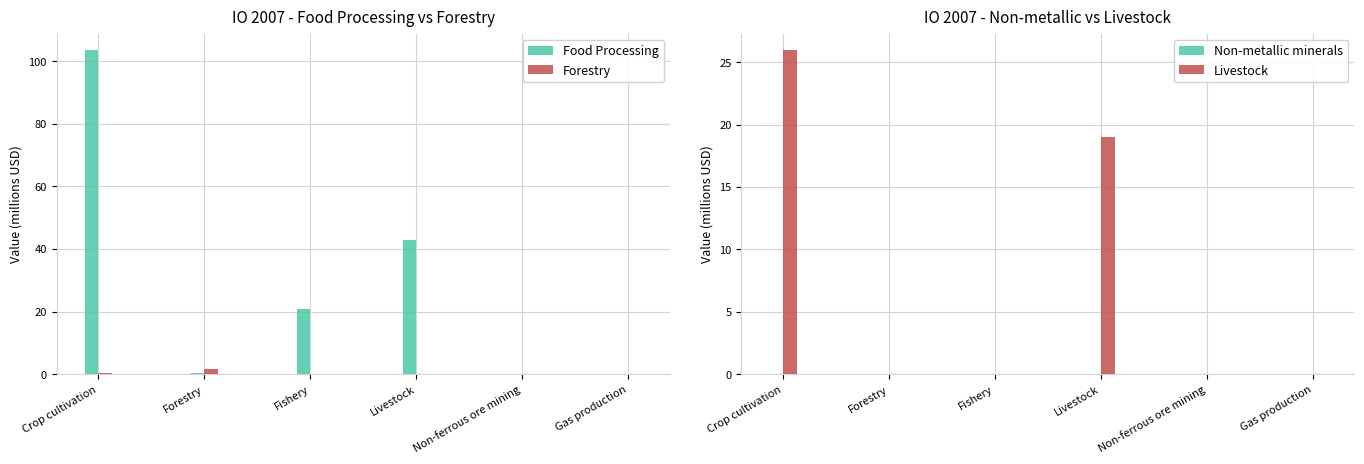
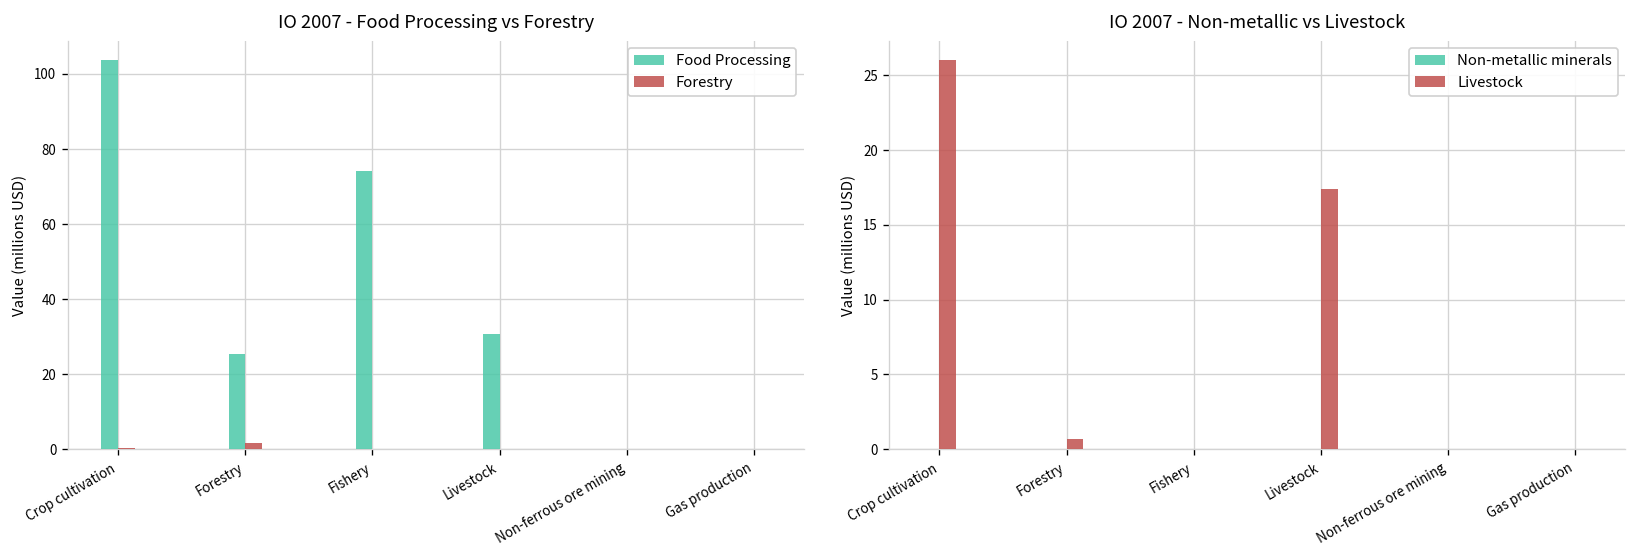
  {
    "IO 2007 - Food Processing vs Forestry": {
      "Food Processing": {
        "Crop cultivation": 104,
-       "Forestry": 0,
-       "Fishery": 21,
-       "Livestock": 43,
+       "Forestry": 25,
+       "Fishery": 74,
+       "Livestock": 31,
        "Non-ferrous ore mining": 0,
        "Gas production": 0
      },
      "Forestry": {
        "Forestry": 2,
        "Non-ferrous ore mining": 0
      }
    },
    "IO 2007 - Non-metallic vs Livestock": {
      "Non-metallic minerals": {
        "Non-ferrous ore mining": 0.0
      },
      "Livestock": {
        "Crop cultivation": 26.0,
-       "Forestry": 0.1,
-       "Livestock": 19.0,
+       "Forestry": 0.7,
+       "Livestock": 17.4,
        "Non-ferrous ore mining": 0.0
      }
    }
  }
